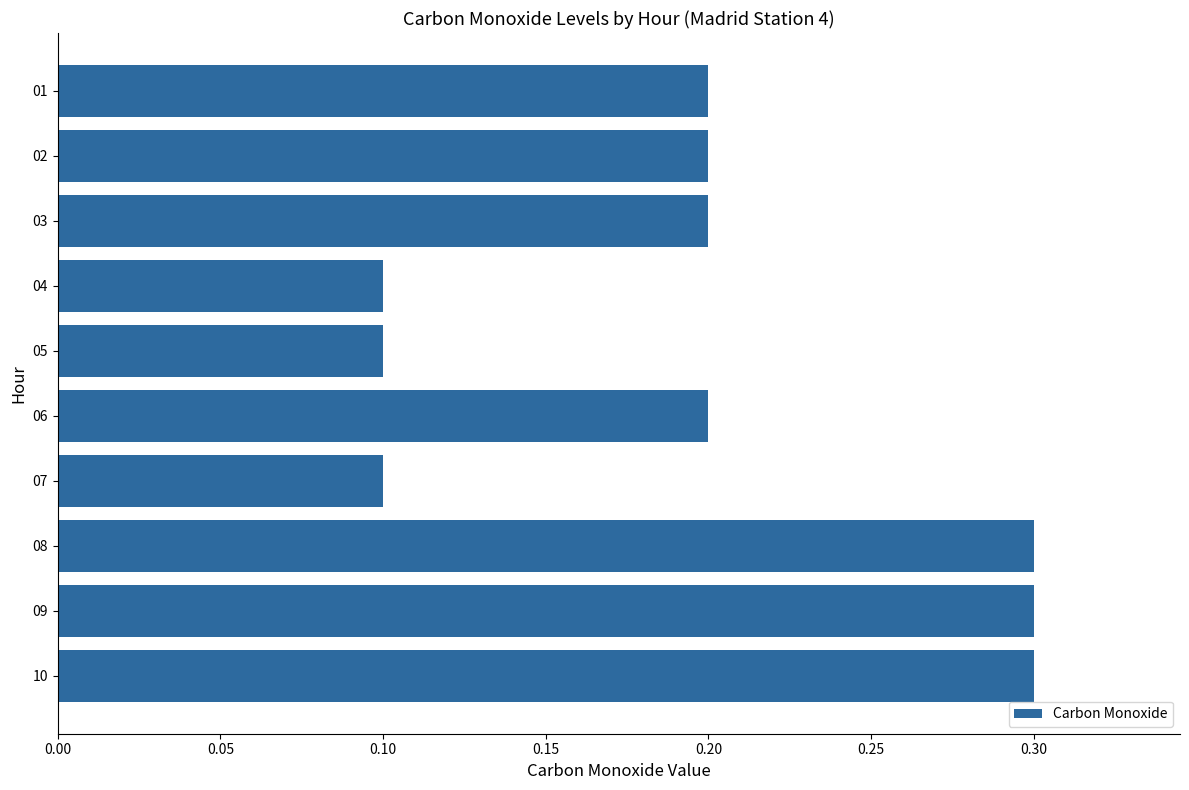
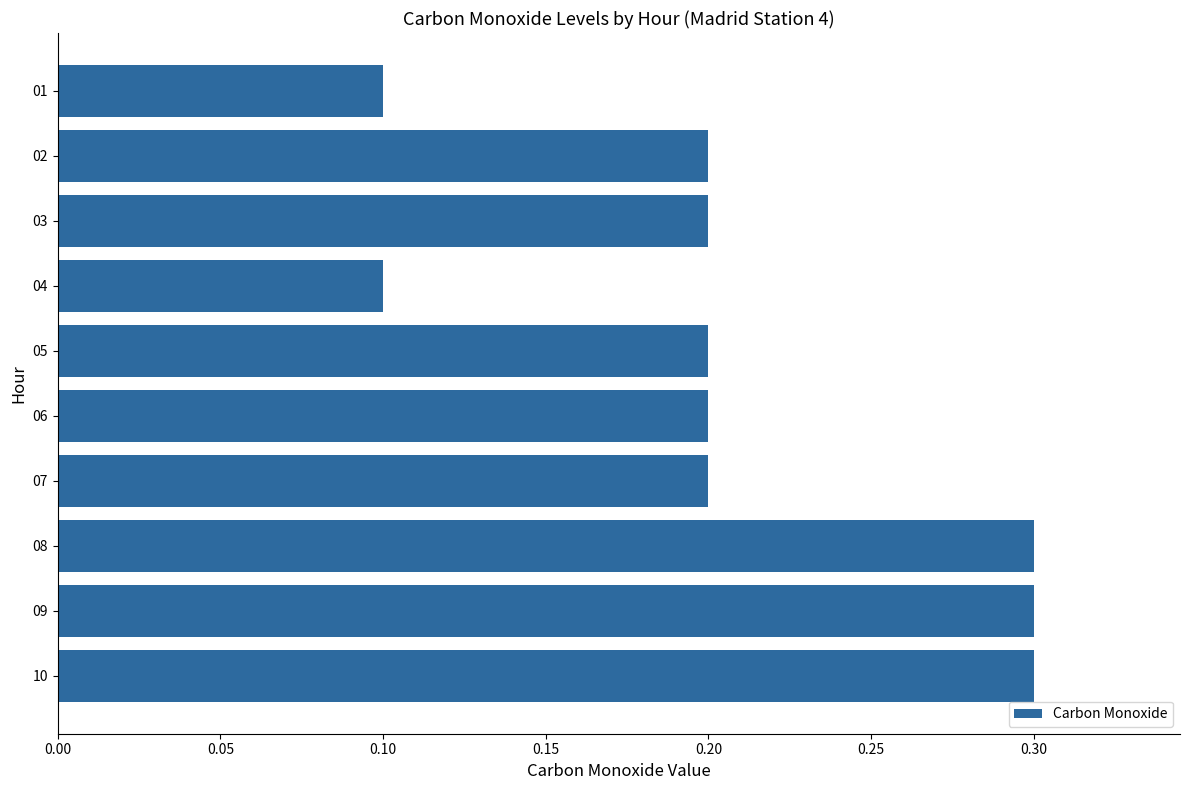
  {
-   "01": 0.2,
+   "01": 0.1,
    "02": 0.2,
    "03": 0.2,
    "04": 0.1,
-   "05": 0.1,
+   "05": 0.2,
    "06": 0.2,
-   "07": 0.1,
+   "07": 0.2,
    "08": 0.3,
    "09": 0.3,
    "10": 0.3
  }
